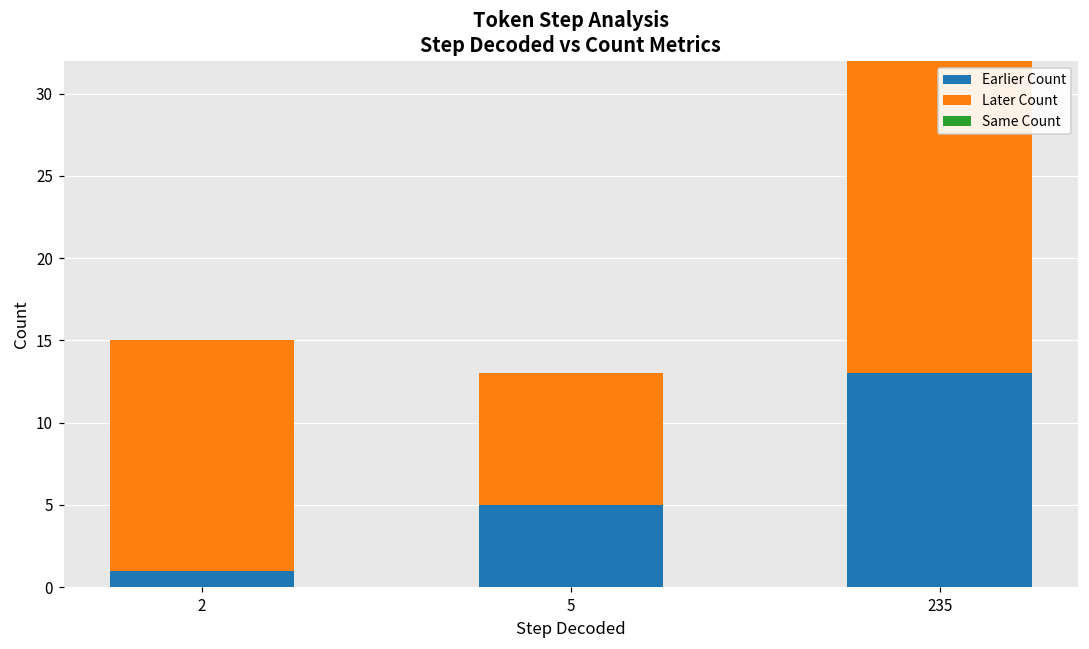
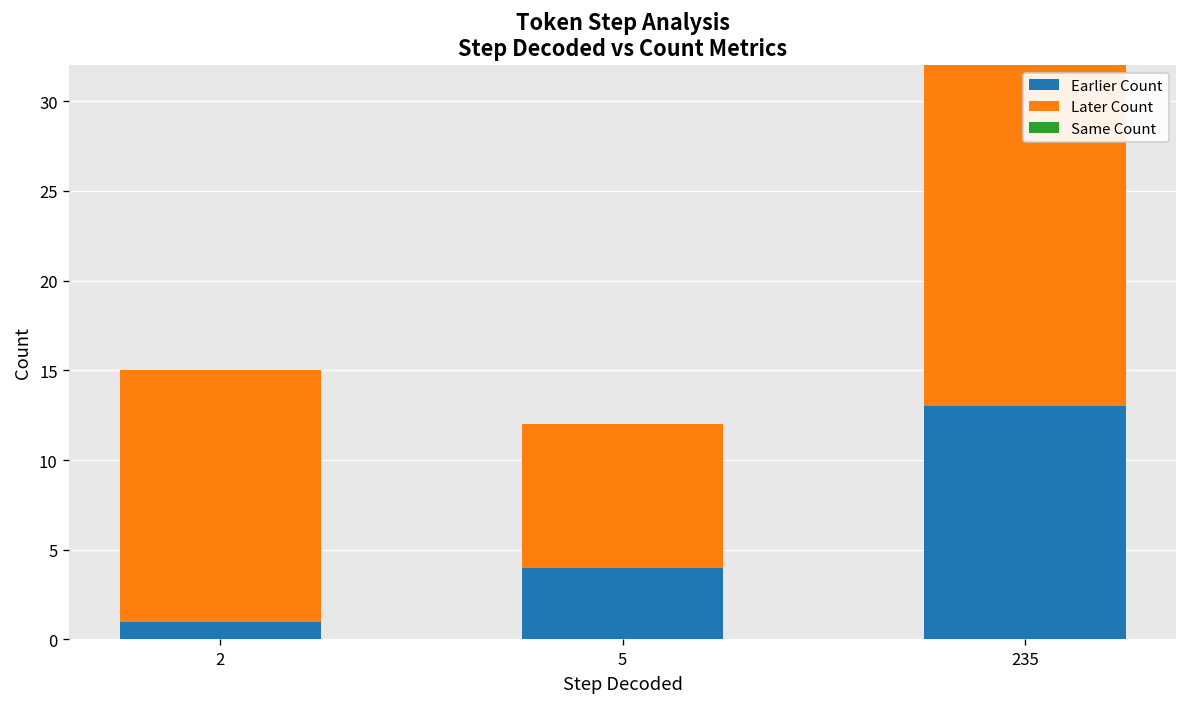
  {
    "Earlier Count": {
      "2": 1,
-     "5": 5,
+     "5": 4,
      "235": 13
    }
  }
